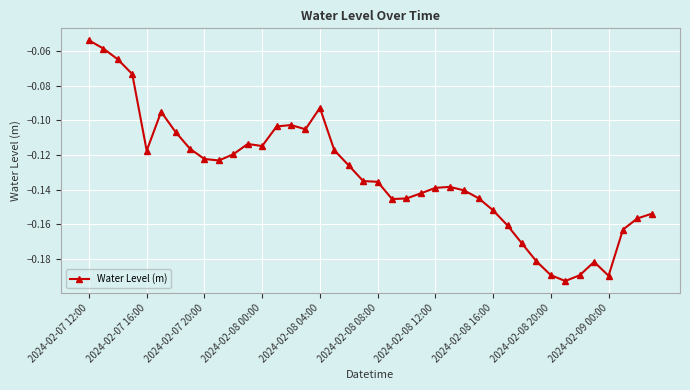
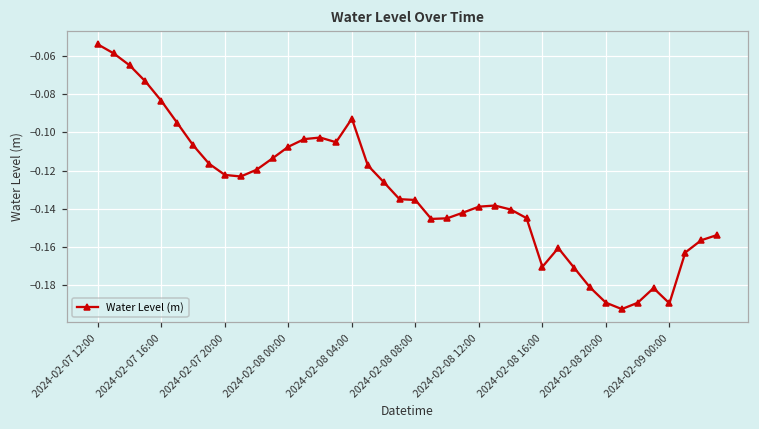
  {
    "2024-02-07 12:00": -0.054,
-   "2024-02-07 16:00": -0.117,
+   "2024-02-07 16:00": -0.083,
    "2024-02-07 20:00": -0.122,
-   "2024-02-08 00:00": -0.115,
+   "2024-02-08 00:00": -0.107,
    "2024-02-08 04:00": -0.093,
    "2024-02-08 08:00": -0.135,
    "2024-02-08 12:00": -0.139,
-   "2024-02-08 16:00": -0.152,
+   "2024-02-08 16:00": -0.171,
    "2024-02-08 20:00": -0.189,
    "2024-02-09 00:00": -0.190
  }
